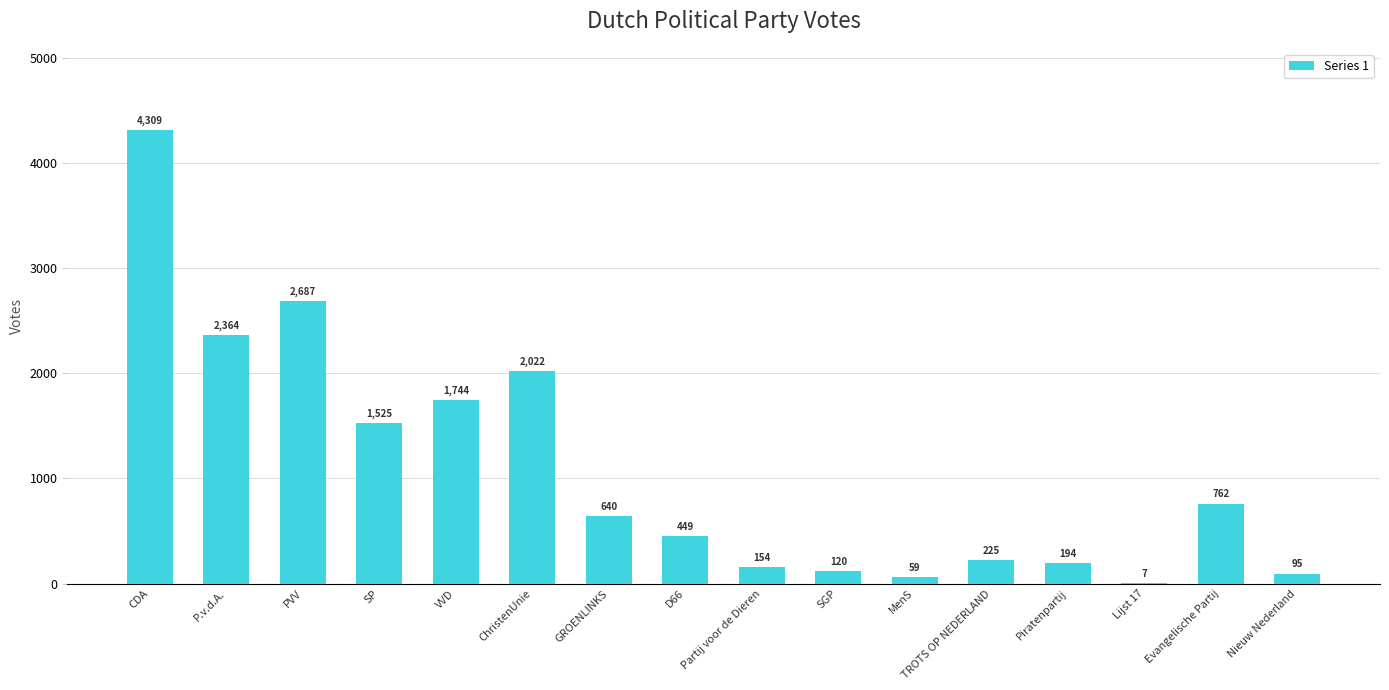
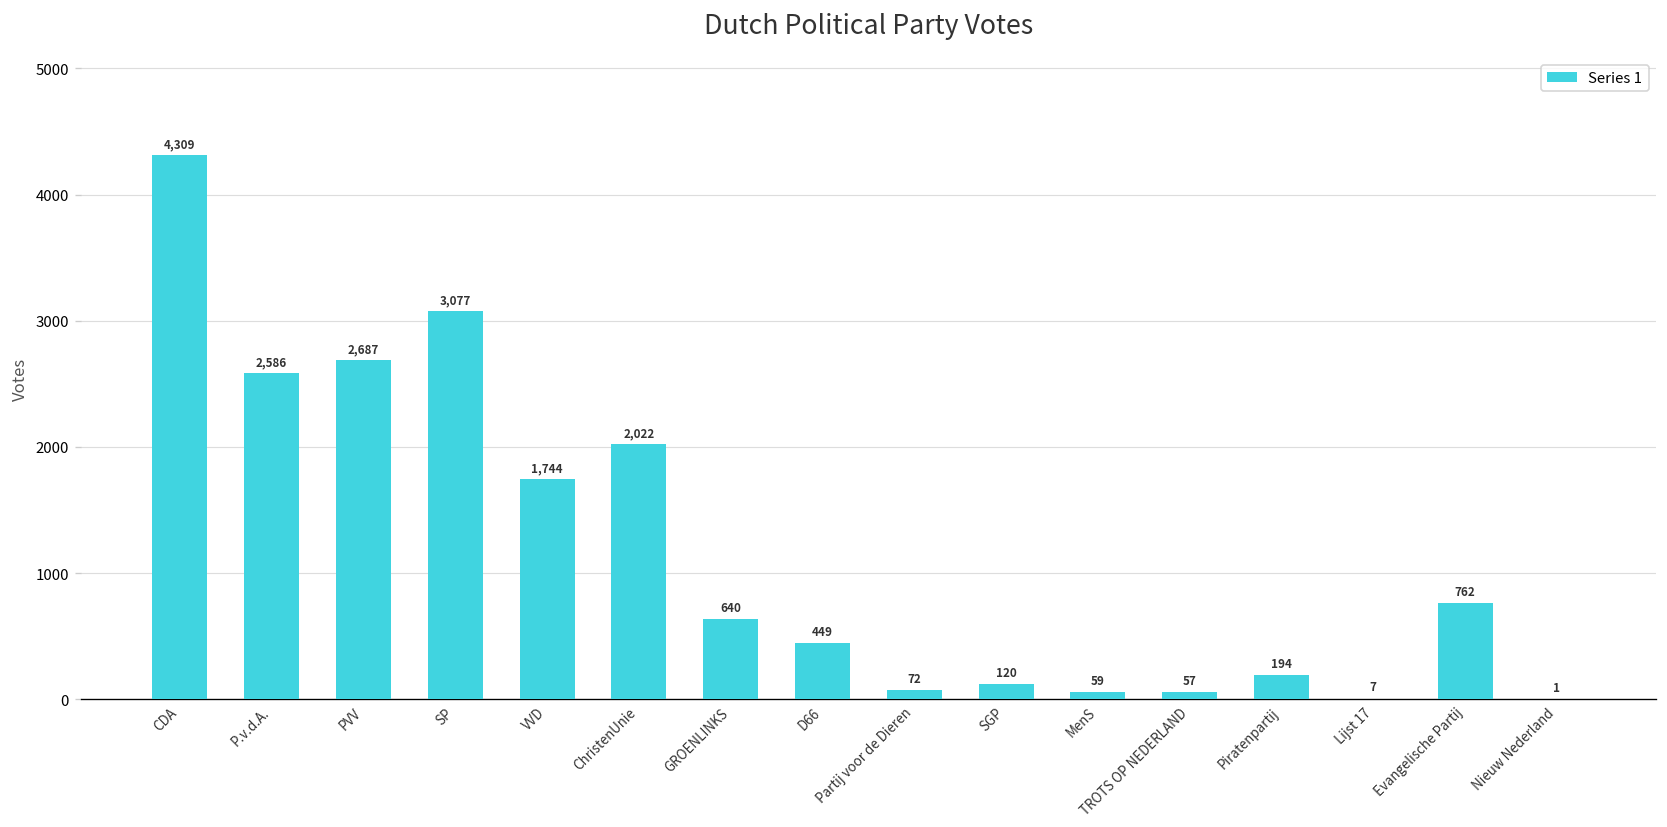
  {
    "CDA": "4,309",
-   "P.v.d.A.": "2,364",
+   "P.v.d.A.": "2,586",
    "PVV": "2,687",
-   "SP": "1,525",
+   "SP": "3,077",
    "VVD": "1,744",
    "ChristenUnie": "2,022",
    "GROENLINKS": "640",
    "D66": "449",
-   "Partij voor de Dieren": "154",
+   "Partij voor de Dieren": "72",
    "SGP": "120",
    "MenS": "59",
-   "TROTS OP NEDERLAND": "225",
+   "TROTS OP NEDERLAND": "57",
    "Piratenpartij": "194",
    "Lijst 17": "7",
    "Evangelische Partij": "762",
-   "Nieuw Nederland": "95"
+   "Nieuw Nederland": "1"
  }
